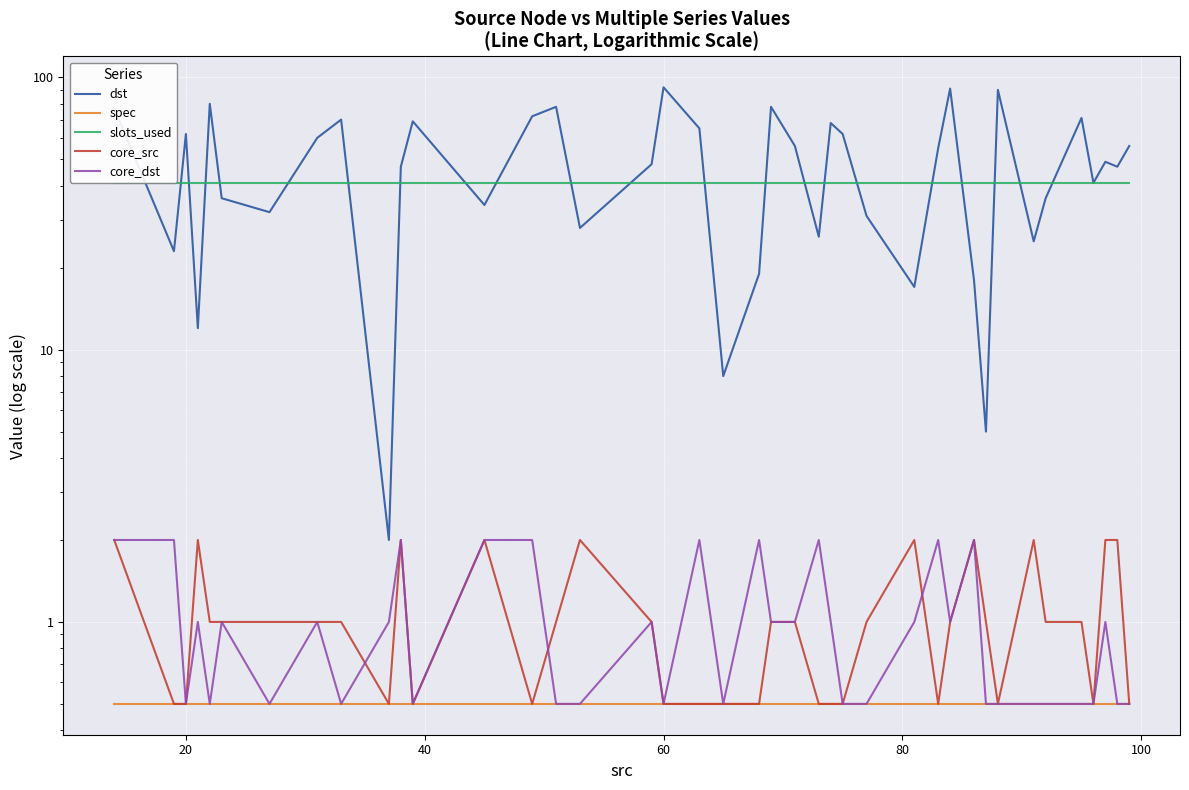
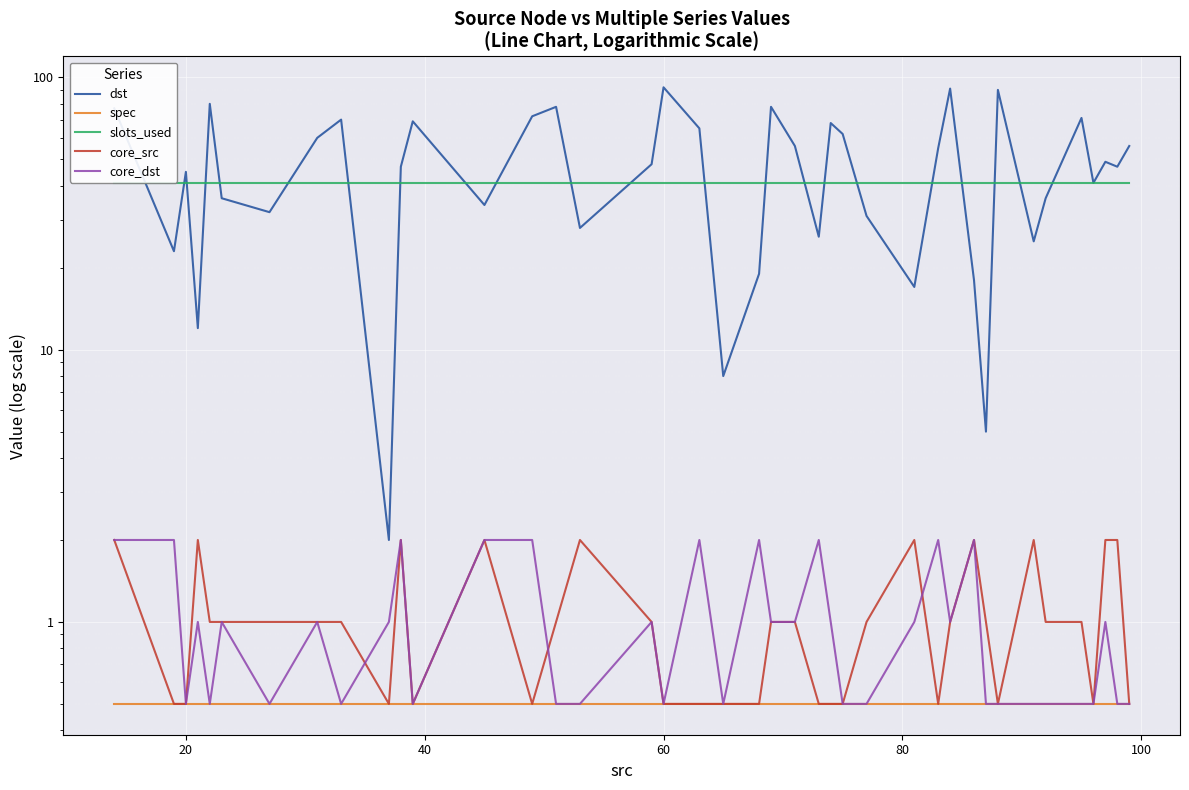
  {
    "dst": {
-     "20": 62,
+     "20": 45,
      "60": 92
    },
    "slots_used": {
      "20": 41,
      "60": 41
    }
  }
